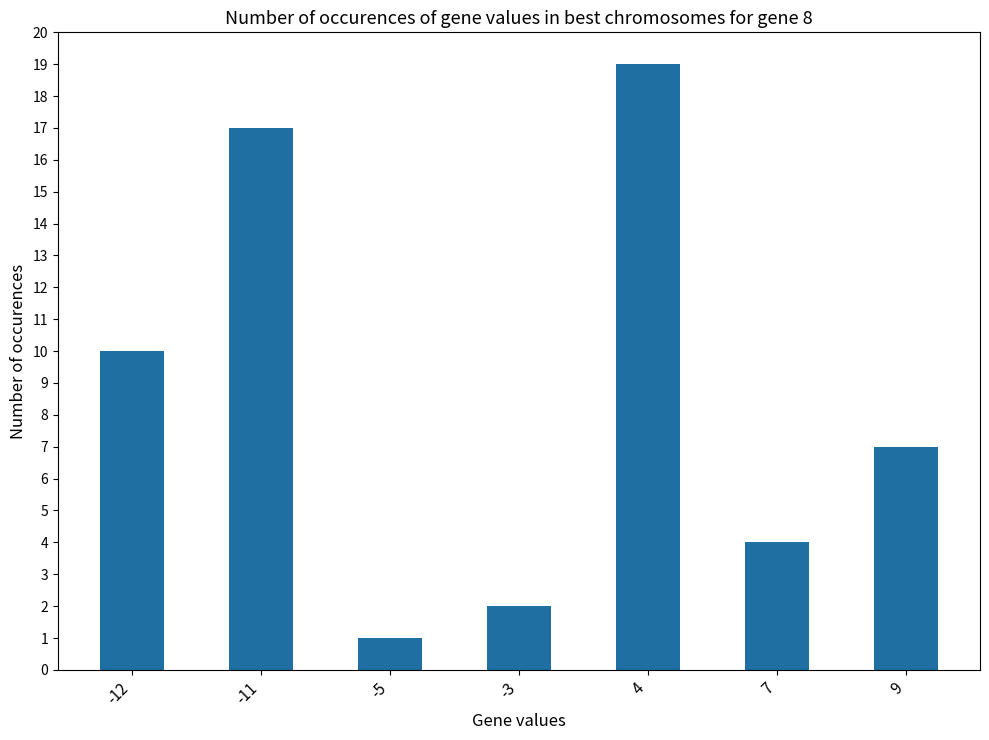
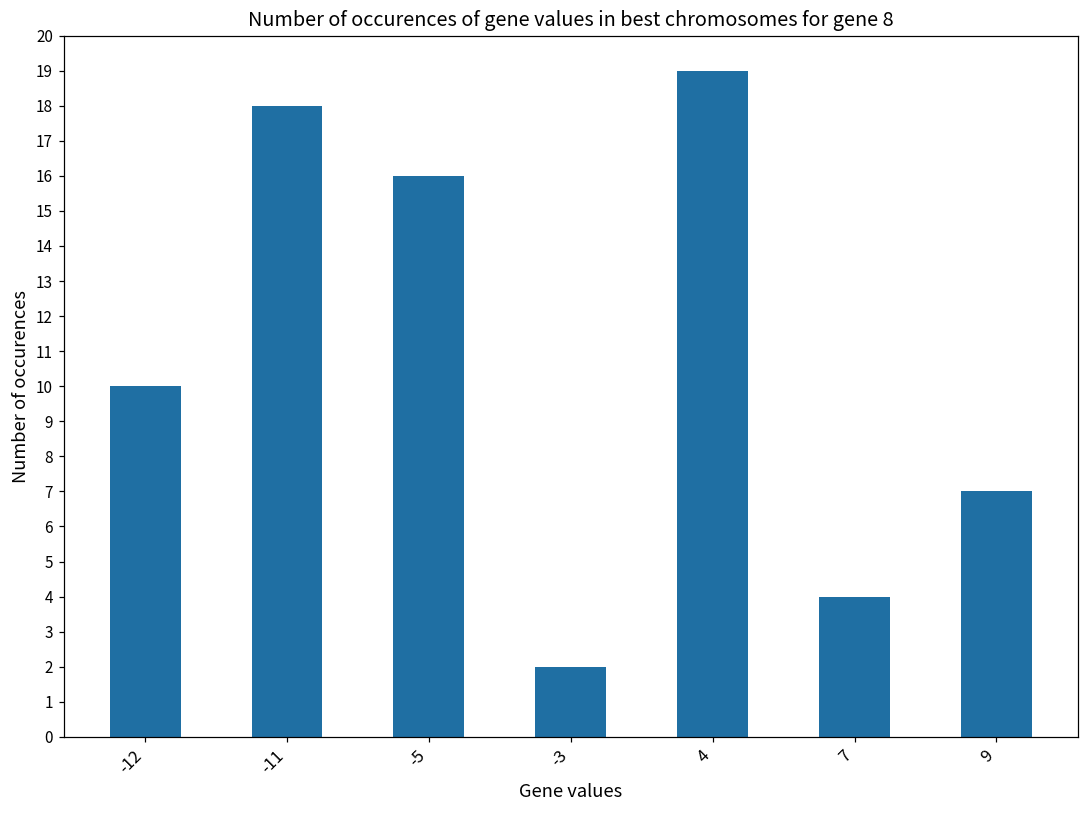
  {
    "-12": 10,
-   "-11": 17,
-   "-5": 1,
+   "-11": 18,
+   "-5": 16,
    "-3": 2,
    "4": 19,
    "7": 4,
    "9": 7
  }
